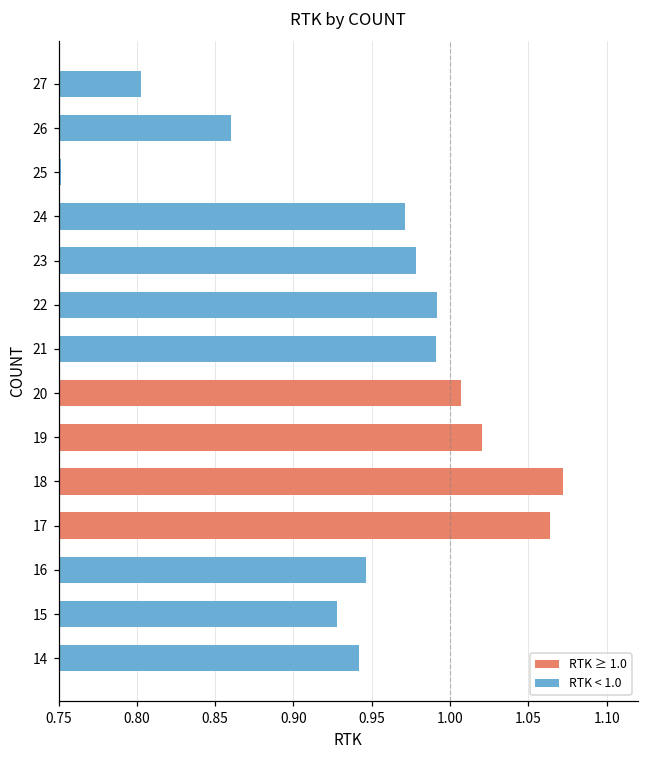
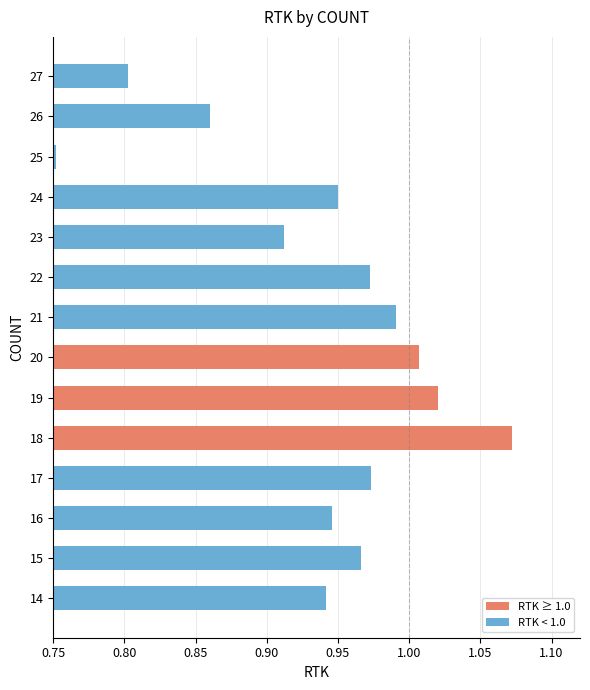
  {
    "27": 0.803,
    "26": 0.860,
    "25": 0.752,
-   "24": 0.971,
-   "23": 0.978,
-   "22": 0.992,
+   "24": 0.950,
+   "23": 0.912,
+   "22": 0.972,
    "21": 0.991,
    "20": 1.007,
    "19": 1.020,
    "18": 1.072,
-   "17": 1.064,
+   "17": 0.973,
    "16": 0.946,
-   "15": 0.928,
+   "15": 0.966,
    "14": 0.942
  }
